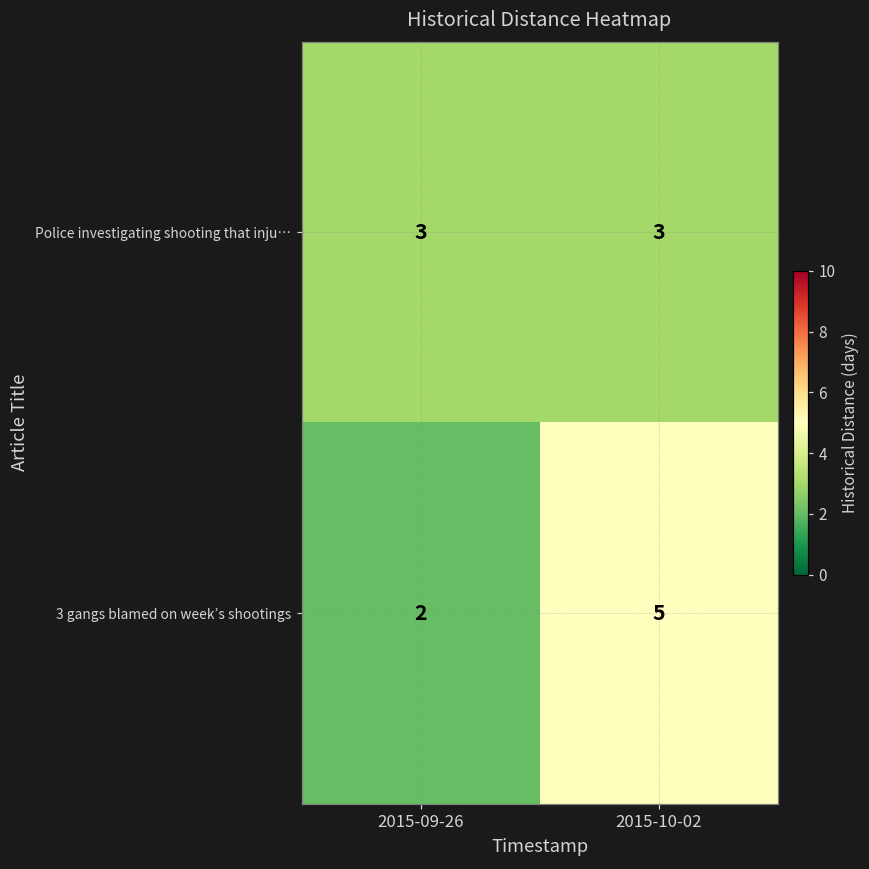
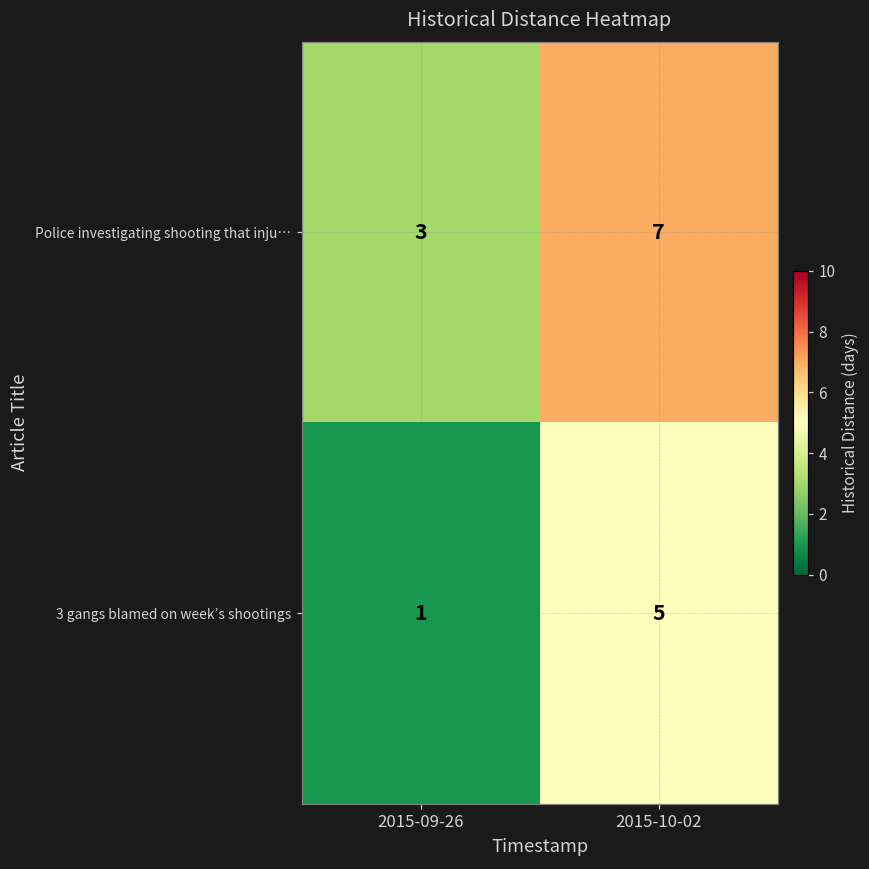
  {
    "Police investigating shooting that inju…": {
      "2015-09-26": 3,
-     "2015-10-02": 3
+     "2015-10-02": 7
    },
    "3 gangs blamed on week’s shootings": {
-     "2015-09-26": 2,
+     "2015-09-26": 1,
      "2015-10-02": 5
    }
  }
